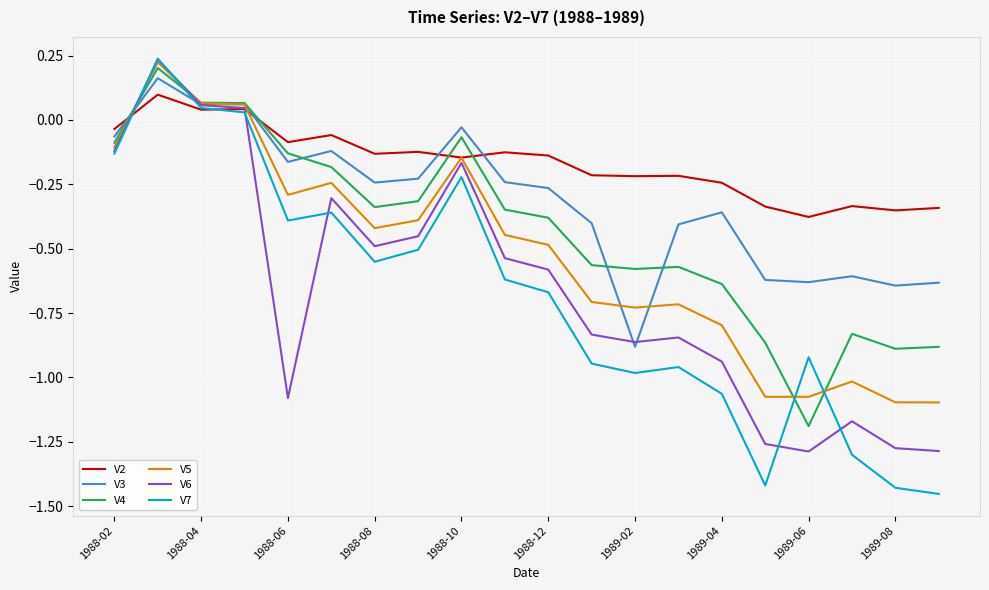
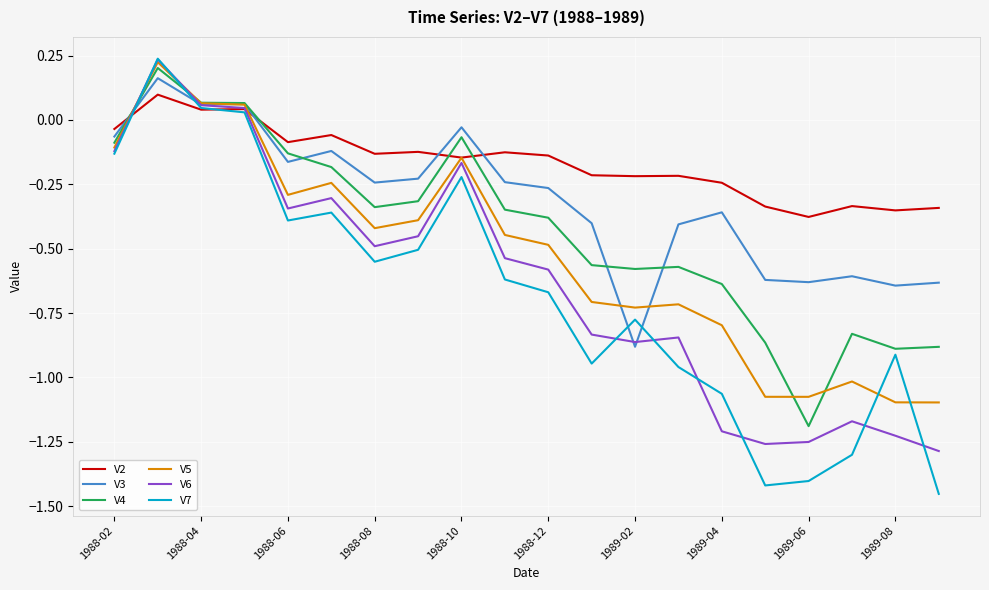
  {
    "V2": {
      "1988-02": -0.04,
      "1988-06": -0.09,
      "1988-08": -0.13,
      "1988-12": -0.14,
      "1989-02": -0.22,
      "1989-04": -0.24,
      "1989-06": -0.38,
      "1989-08": -0.35
    },
    "V3": {
      "1988-02": -0.06,
      "1988-06": -0.16,
      "1988-08": -0.24,
      "1988-10": -0.03,
      "1988-12": -0.26,
      "1989-02": -0.88,
      "1989-04": -0.36,
      "1989-06": -0.63,
      "1989-08": -0.64
    },
    "V4": {
      "1988-02": -0.09,
      "1988-06": -0.13,
      "1988-08": -0.34,
      "1988-10": -0.07,
      "1988-12": -0.38,
      "1989-02": -0.58,
      "1989-04": -0.64,
      "1989-06": -1.19,
      "1989-08": -0.89
    },
    "V5": {
      "1988-02": -0.11,
      "1988-06": -0.29,
      "1988-08": -0.42,
      "1988-12": -0.49,
      "1989-02": -0.73,
      "1989-04": -0.80,
      "1989-06": -1.08,
      "1989-08": -1.10
    },
    "V6": {
      "1988-02": -0.12,
-     "1988-06": -1.08,
+     "1988-06": -0.34,
      "1988-08": -0.49,
      "1988-10": -0.17,
      "1988-12": -0.58,
      "1989-02": -0.86,
-     "1989-04": -0.94,
-     "1989-06": -1.29,
-     "1989-08": -1.28
+     "1989-04": -1.21,
+     "1989-06": -1.25,
+     "1989-08": -1.23
    },
    "V7": {
      "1988-02": -0.13,
      "1988-06": -0.39,
      "1988-08": -0.55,
      "1988-10": -0.22,
      "1988-12": -0.67,
-     "1989-02": -0.98,
+     "1989-02": -0.78,
      "1989-04": -1.06,
-     "1989-06": -0.92,
-     "1989-08": -1.43
+     "1989-06": -1.40,
+     "1989-08": -0.91
    }
  }
